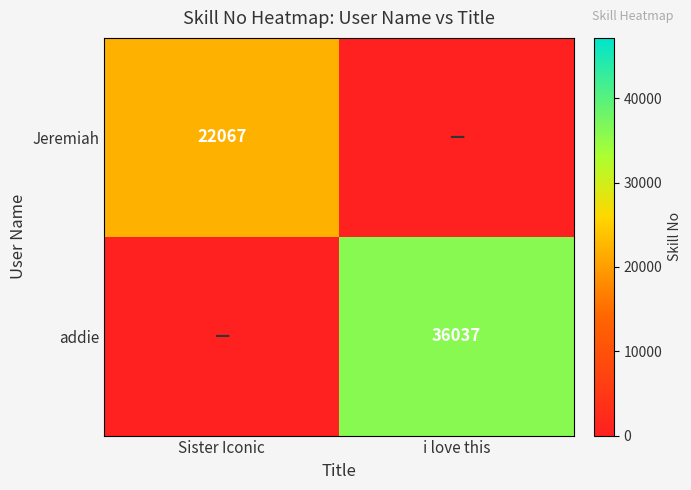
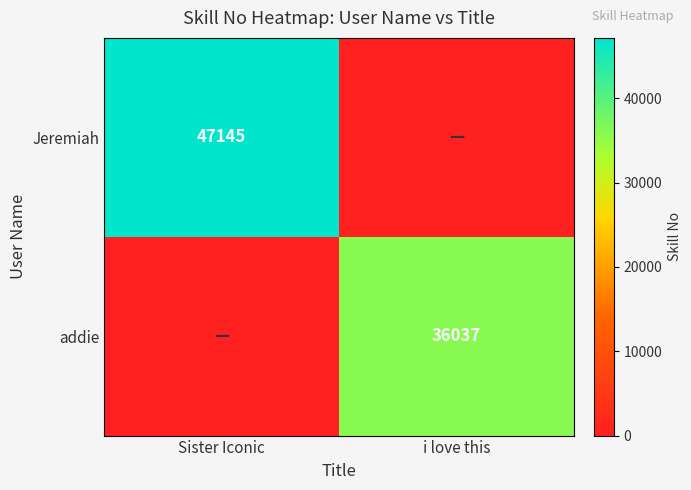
  {
    "Jeremiah": {
-     "Sister Iconic": 22067
+     "Sister Iconic": 47145
    },
    "addie": {
      "i love this": 36037
    }
  }
